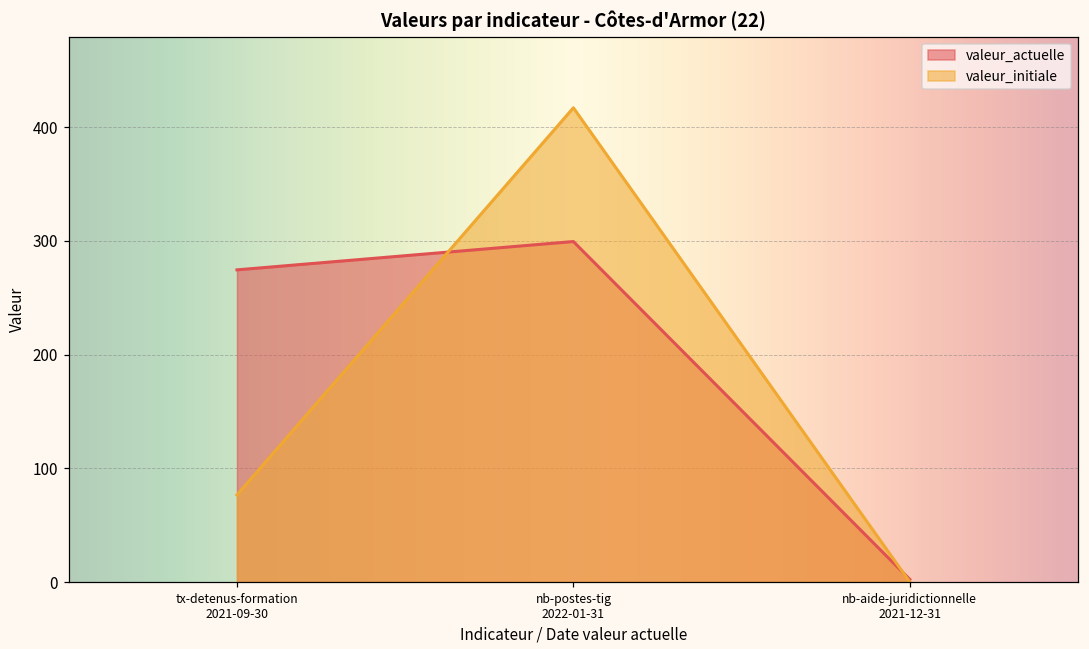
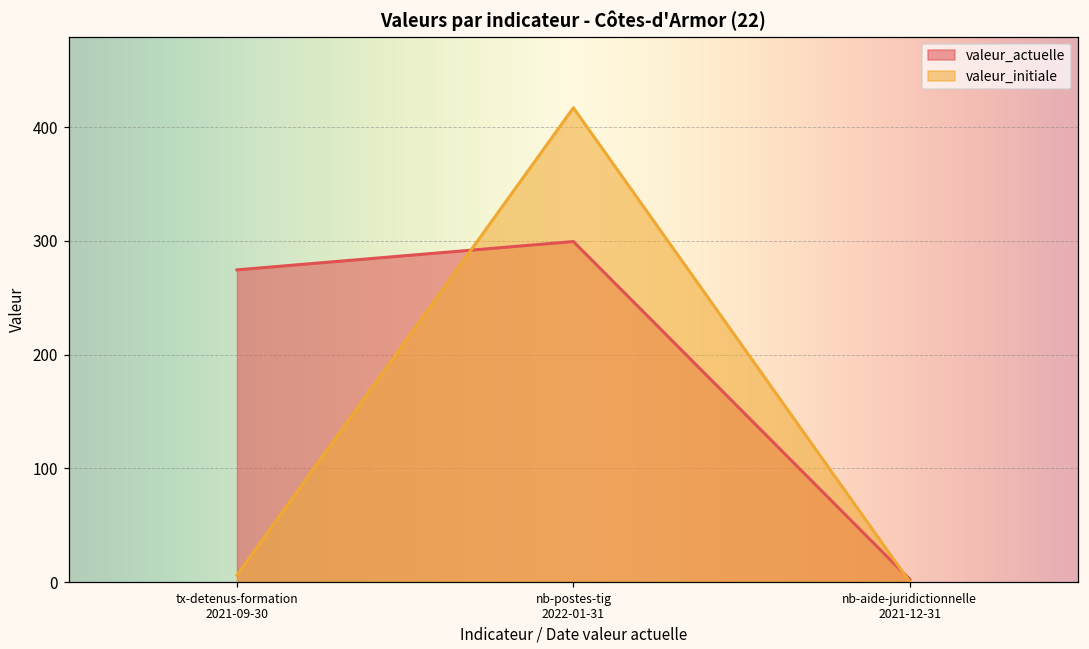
  {
    "valeur_actuelle": {
      "tx-detenus-formation 2021-09-30": 275,
      "nb-postes-tig 2022-01-31": 299
    },
    "valeur_initiale": {
-     "tx-detenus-formation 2021-09-30": 77,
+     "tx-detenus-formation 2021-09-30": 6,
      "nb-postes-tig 2022-01-31": 417
    }
  }
